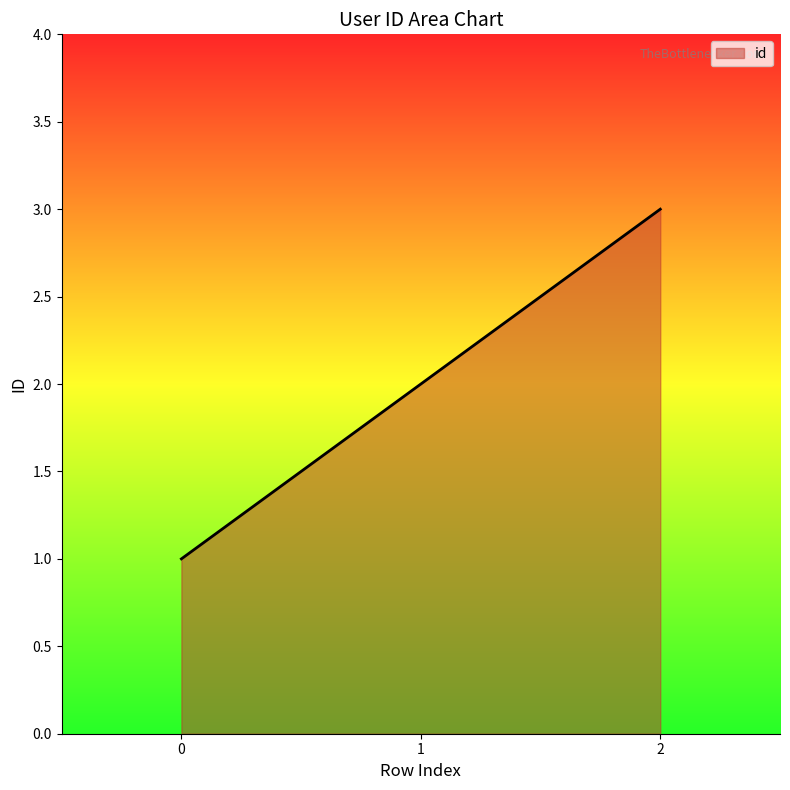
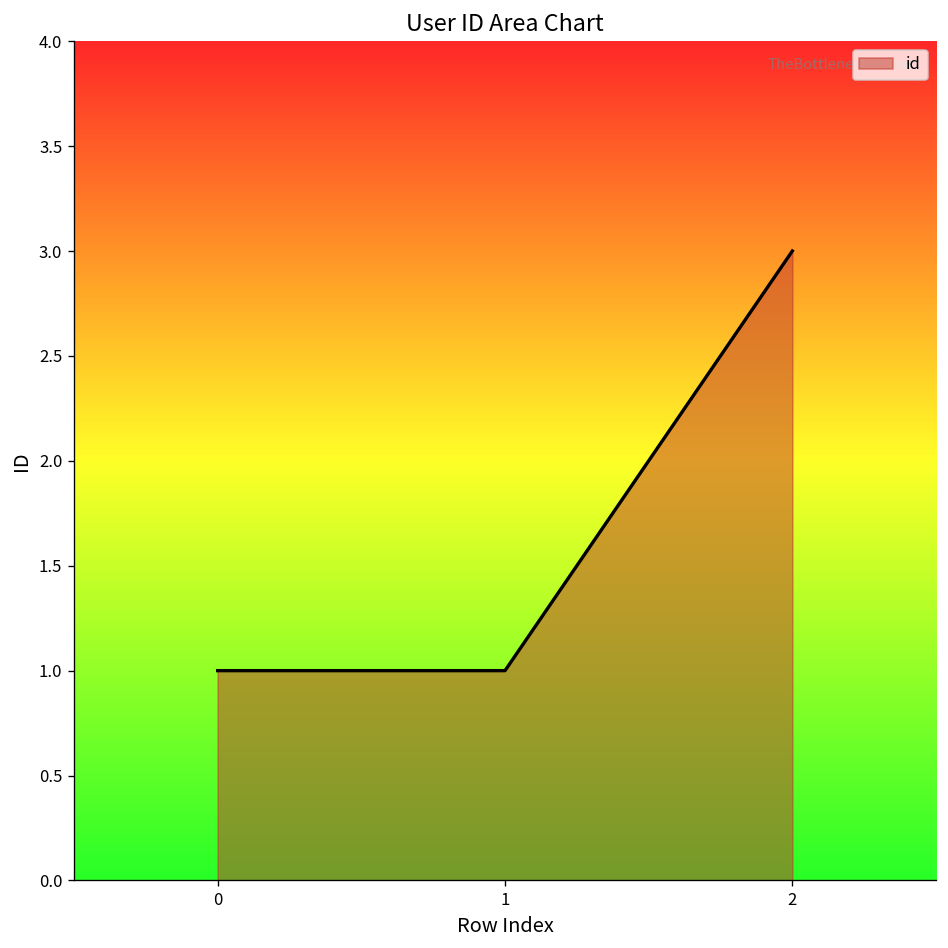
  {
    "0": 1,
-   "1": 2,
+   "1": 1,
    "2": 3
  }
